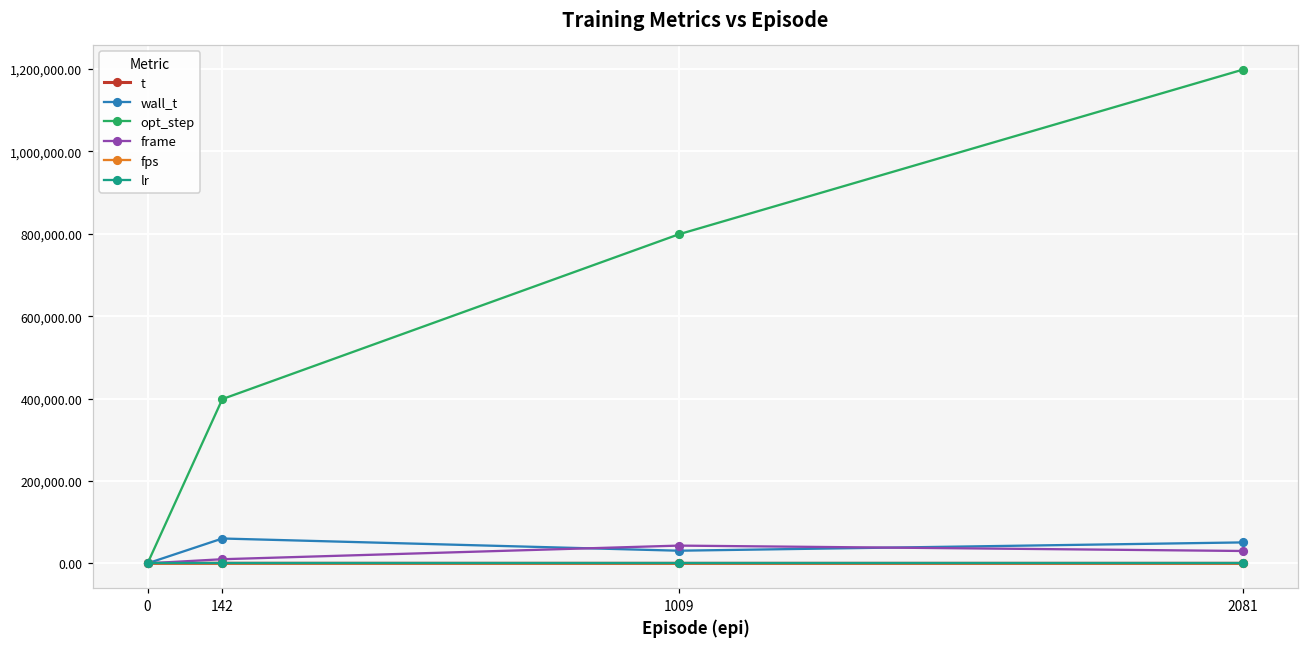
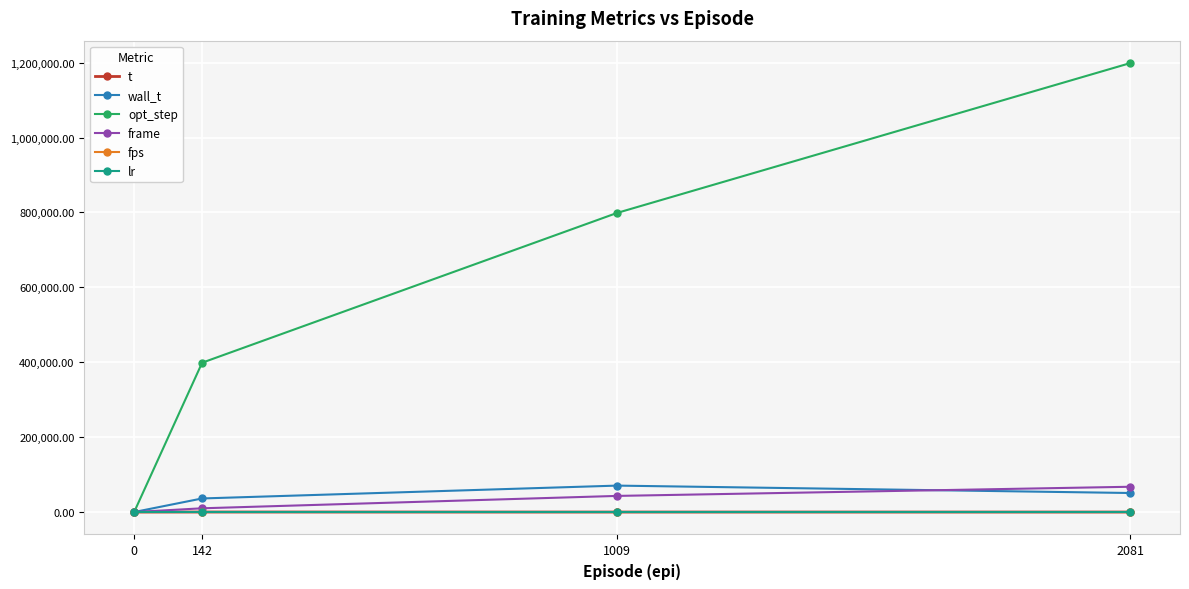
  {
    "wall_t": {
-     "142": "60,000",
-     "1009": "30,000",
+     "142": "40,000",
+     "1009": "70,000",
      "2081": "50,000"
    },
    "frame": {
      "142": "10,000",
      "1009": "40,000",
-     "2081": "30,000"
+     "2081": "70,000"
    }
  }
